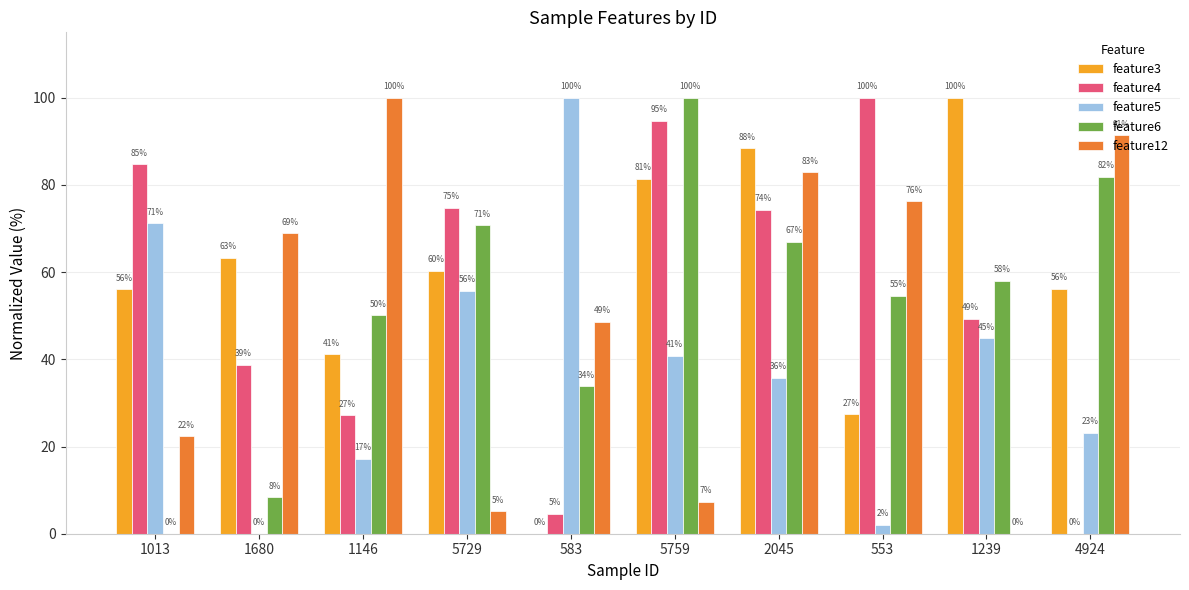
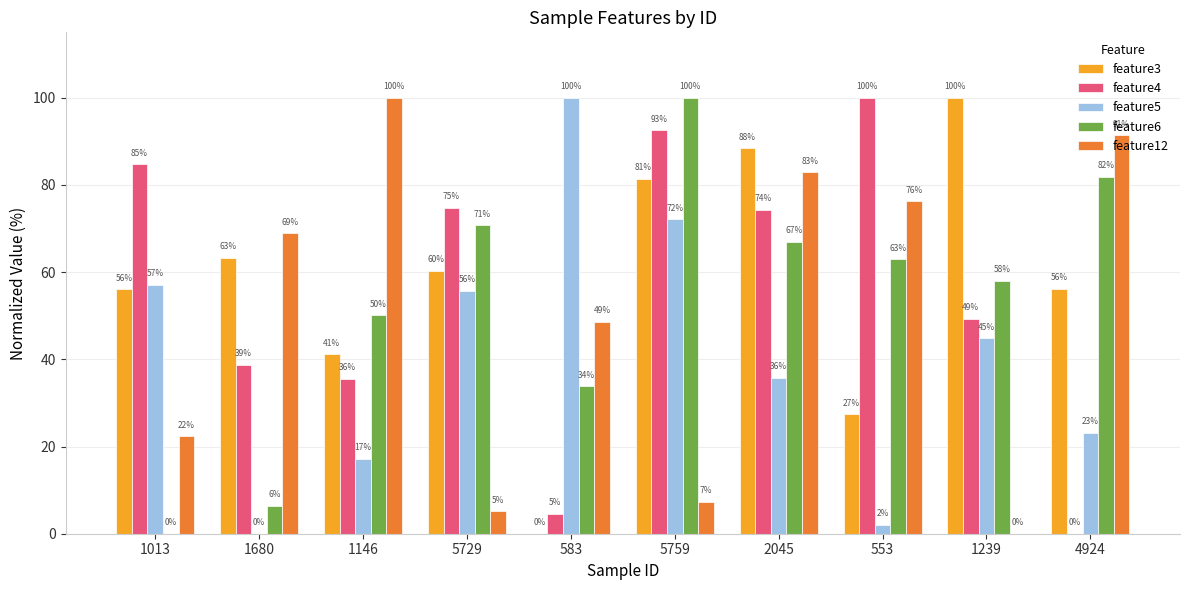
  {
    "feature4": {
      "1013": "85%",
      "1680": "39%",
-     "1146": "27%",
+     "1146": "36%",
      "5729": "75%",
      "583": "5%",
-     "5759": "95%",
+     "5759": "93%",
      "2045": "74%",
      "553": "100%",
      "1239": "49%",
      "4924": "0%"
    },
    "feature5": {
-     "1013": "71%",
+     "1013": "57%",
      "1680": "0%",
      "1146": "17%",
      "5729": "56%",
      "583": "100%",
-     "5759": "41%",
+     "5759": "72%",
      "2045": "36%",
      "553": "2%",
      "1239": "45%",
      "4924": "23%"
    },
    "feature6": {
      "1013": "0%",
-     "1680": "8%",
+     "1680": "6%",
      "1146": "50%",
      "5729": "71%",
      "583": "34%",
      "5759": "100%",
      "2045": "67%",
-     "553": "55%",
+     "553": "63%",
      "1239": "58%",
      "4924": "82%"
    }
  }
